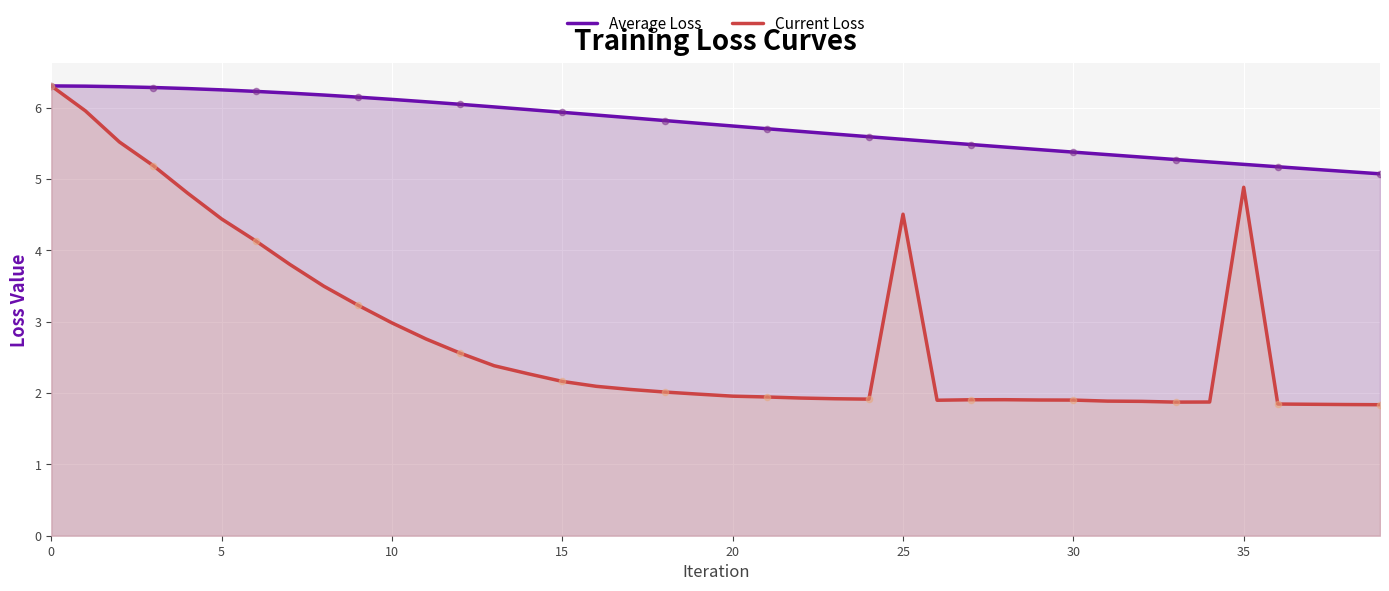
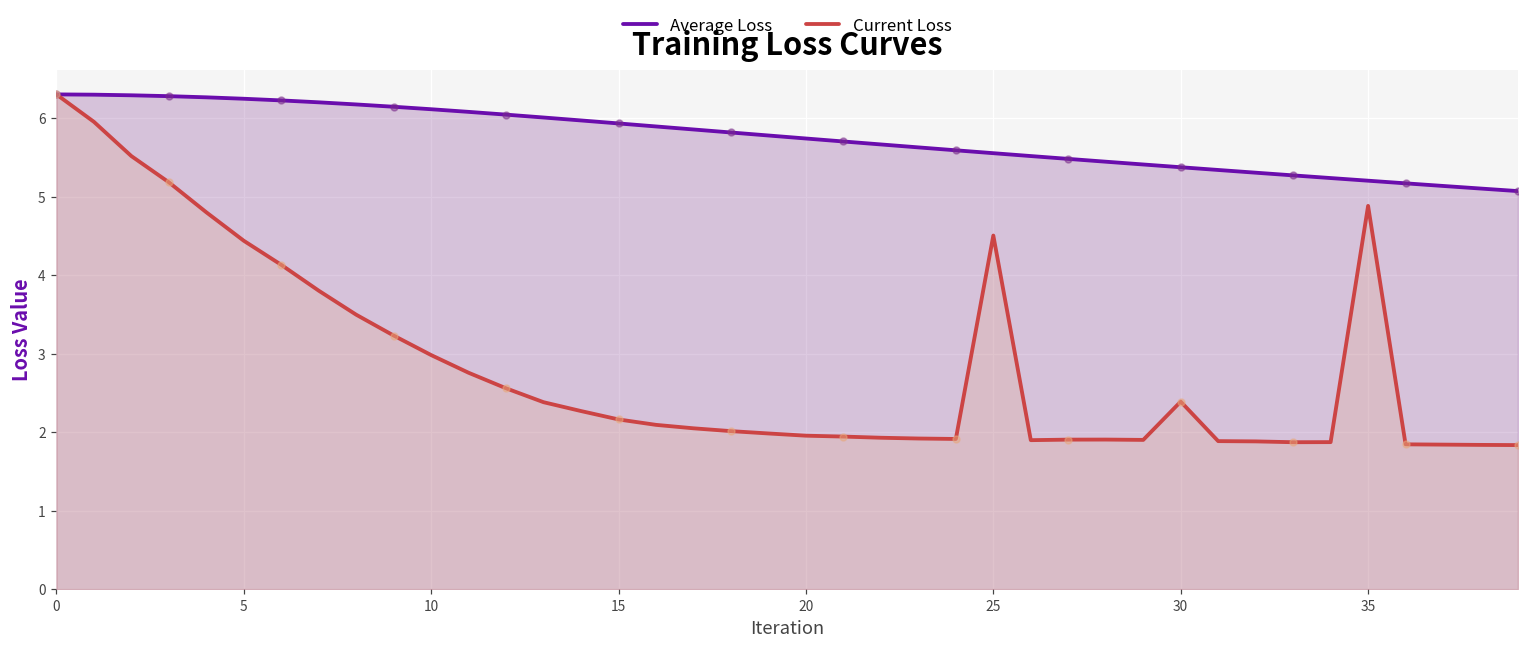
  {
    "Current Loss": {
      "5": 4.4,
      "10": 3.0,
      "20": 2.0,
      "25": 4.5,
-     "30": 1.9,
+     "30": 2.4,
      "35": 4.9
    }
  }
